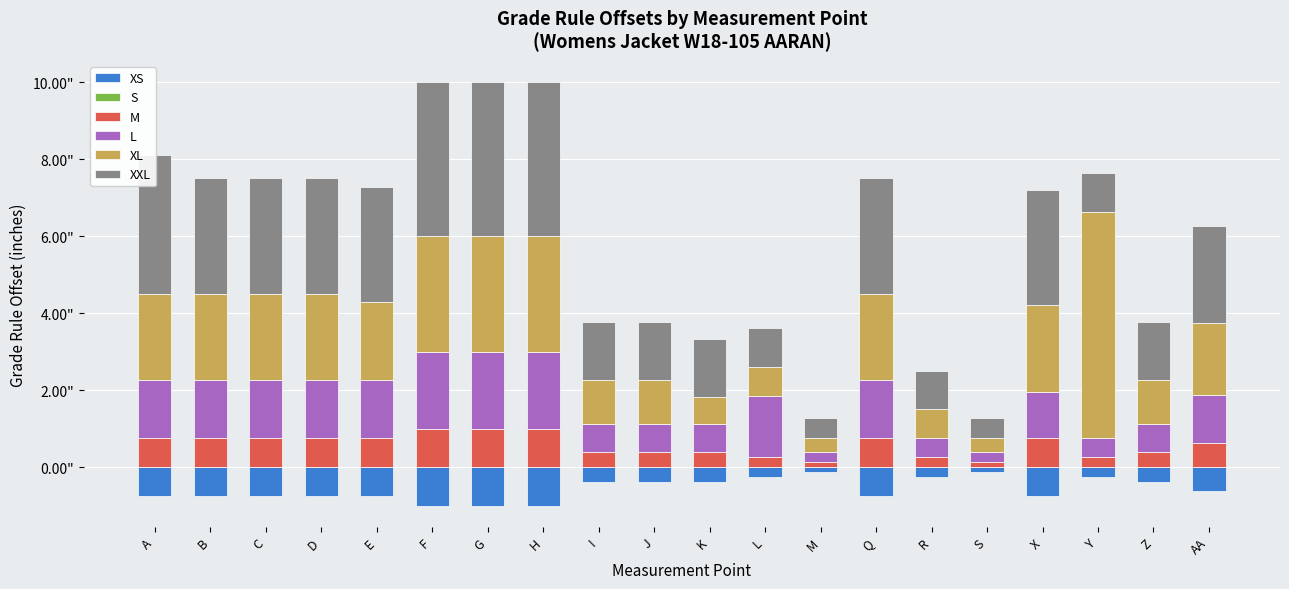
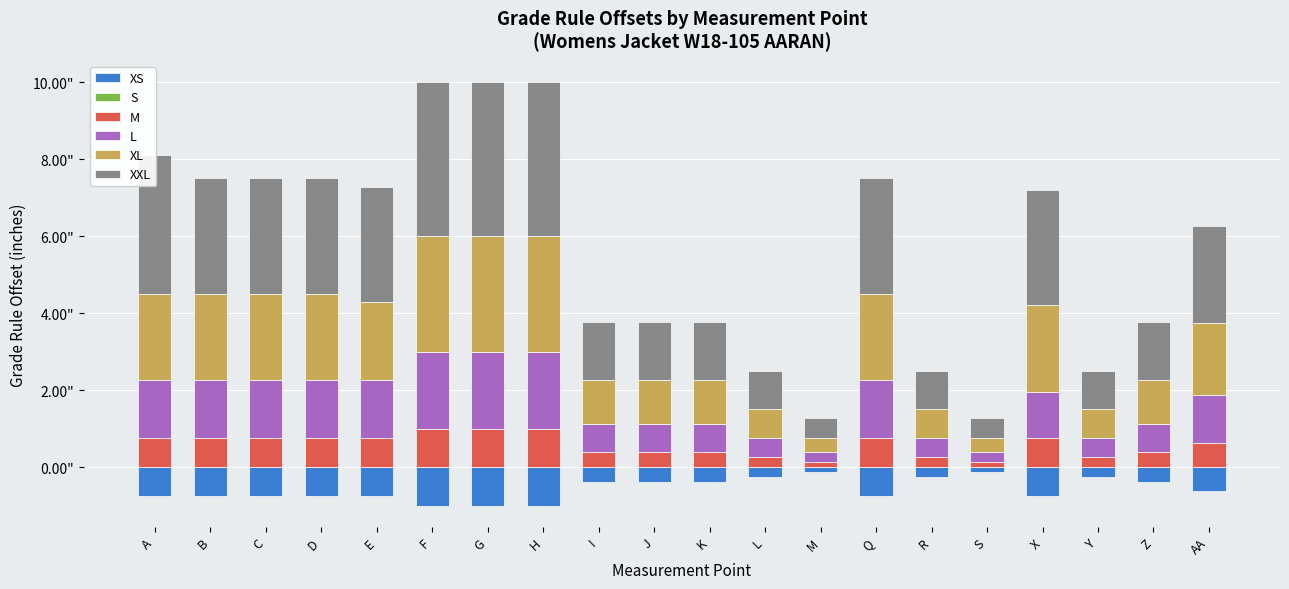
  {
    "XS": {
      "A": "-0.8\"",
      "B": "-0.8\"",
      "C": "-0.8\"",
      "D": "-0.8\"",
      "E": "-0.8\"",
      "F": "-1.0\"",
      "G": "-1.0\"",
      "H": "-1.0\"",
      "I": "-0.4\"",
      "J": "-0.4\"",
      "K": "-0.4\"",
      "L": "-0.3\"",
      "M": "-0.1\"",
      "Q": "-0.8\"",
      "R": "-0.3\"",
      "S": "-0.1\"",
      "X": "-0.8\"",
      "Y": "-0.3\"",
      "Z": "-0.4\"",
      "AA": "-0.6\""
    },
    "S": {
      "A": "0.0\"",
      "B": "0.0\"",
      "C": "0.0\"",
      "D": "0.0\"",
      "E": "0.0\"",
      "F": "0.0\"",
      "G": "0.0\"",
      "H": "0.0\"",
      "I": "0.0\"",
      "J": "0.0\"",
      "K": "0.0\"",
      "L": "0.0\"",
      "M": "0.0\"",
      "Q": "0.0\"",
      "R": "0.0\"",
      "S": "0.0\"",
      "X": "0.0\"",
      "Y": "0.0\"",
      "Z": "0.0\"",
      "AA": "0.0\""
    },
    "M": {
      "A": "0.8\"",
      "B": "0.8\"",
      "C": "0.8\"",
      "D": "0.8\"",
      "E": "0.8\"",
      "F": "1.0\"",
      "G": "1.0\"",
      "H": "1.0\"",
      "I": "0.4\"",
      "J": "0.4\"",
      "K": "0.4\"",
      "L": "0.3\"",
      "M": "0.1\"",
      "Q": "0.8\"",
      "R": "0.3\"",
      "S": "0.1\"",
      "X": "0.8\"",
      "Y": "0.3\"",
      "Z": "0.4\"",
      "AA": "0.6\""
    },
    "L": {
      "A": "1.5\"",
      "B": "1.5\"",
      "C": "1.5\"",
      "D": "1.5\"",
      "E": "1.5\"",
      "F": "2.0\"",
      "G": "2.0\"",
      "H": "2.0\"",
      "I": "0.8\"",
      "J": "0.8\"",
      "K": "0.8\"",
-     "L": "1.6\"",
+     "L": "0.5\"",
      "M": "0.3\"",
      "Q": "1.5\"",
      "R": "0.5\"",
      "S": "0.3\"",
      "X": "1.2\"",
      "Y": "0.5\"",
      "Z": "0.8\"",
      "AA": "1.3\""
    },
    "XL": {
      "A": "2.3\"",
      "B": "2.3\"",
      "C": "2.3\"",
      "D": "2.3\"",
      "E": "2.0\"",
      "F": "3.0\"",
      "G": "3.0\"",
      "H": "3.0\"",
      "I": "1.1\"",
      "J": "1.1\"",
-     "K": "0.7\"",
+     "K": "1.1\"",
      "L": "0.8\"",
      "M": "0.4\"",
      "Q": "2.3\"",
      "R": "0.8\"",
      "S": "0.4\"",
      "X": "2.3\"",
-     "Y": "5.9\"",
+     "Y": "0.8\"",
      "Z": "1.1\"",
      "AA": "1.9\""
    },
    "XXL": {
      "B": "3.0\"",
      "C": "3.0\"",
      "D": "3.0\"",
      "E": "3.0\"",
      "F": "4.0\"",
      "G": "4.0\"",
      "H": "4.0\"",
      "I": "1.5\"",
      "J": "1.5\"",
      "K": "1.5\"",
      "L": "1.0\"",
      "M": "0.5\"",
      "Q": "3.0\"",
      "R": "1.0\"",
      "S": "0.5\"",
      "X": "3.0\"",
      "Y": "1.0\"",
      "Z": "1.5\"",
      "AA": "2.5\""
    }
  }
